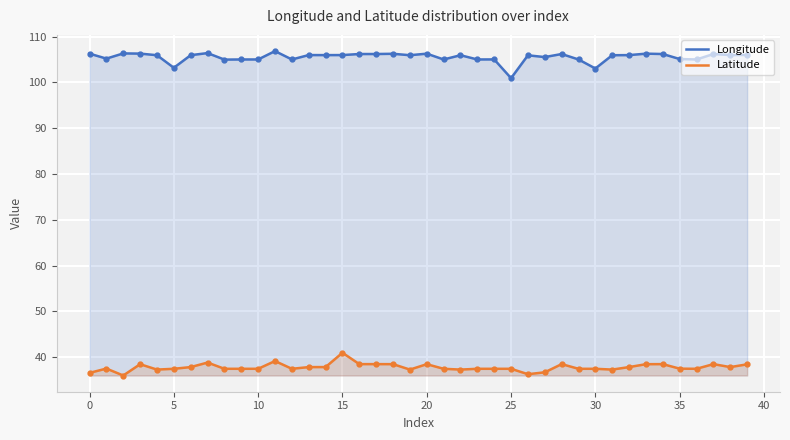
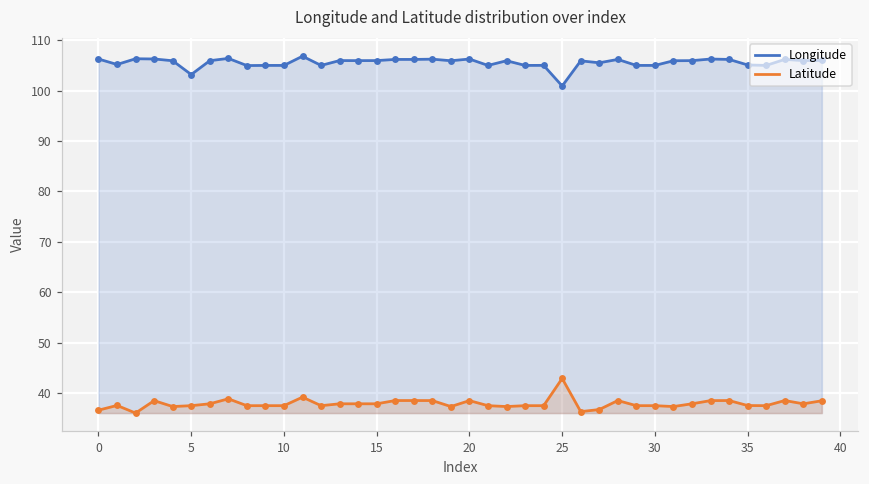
  {
    "Longitude": {
      "0": 106,
      "5": 103,
      "10": 105,
      "15": 106,
      "20": 106,
      "25": 101,
-     "30": 103,
+     "30": 105,
      "35": 105
    },
    "Latitude": {
      "0": 37,
      "5": 37,
      "10": 37,
-     "15": 41,
+     "15": 38,
      "20": 38,
-     "25": 37,
+     "25": 43,
      "30": 37,
      "35": 37
    }
  }
